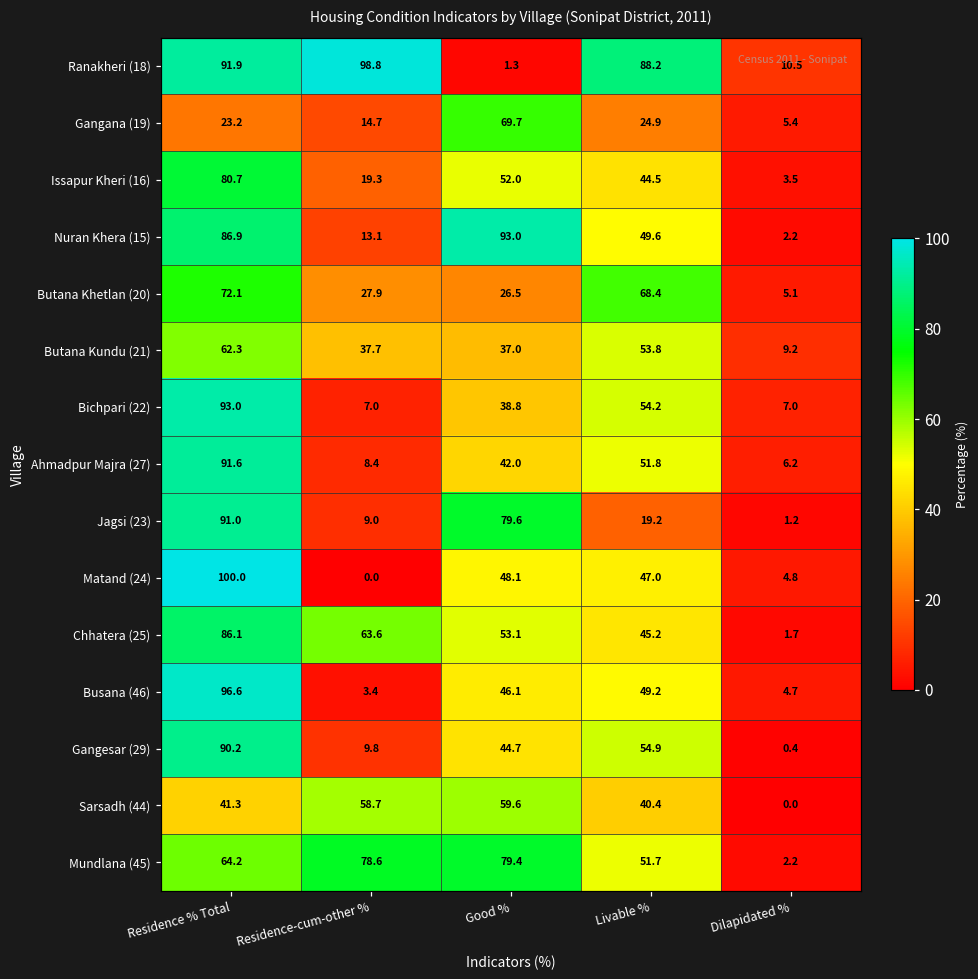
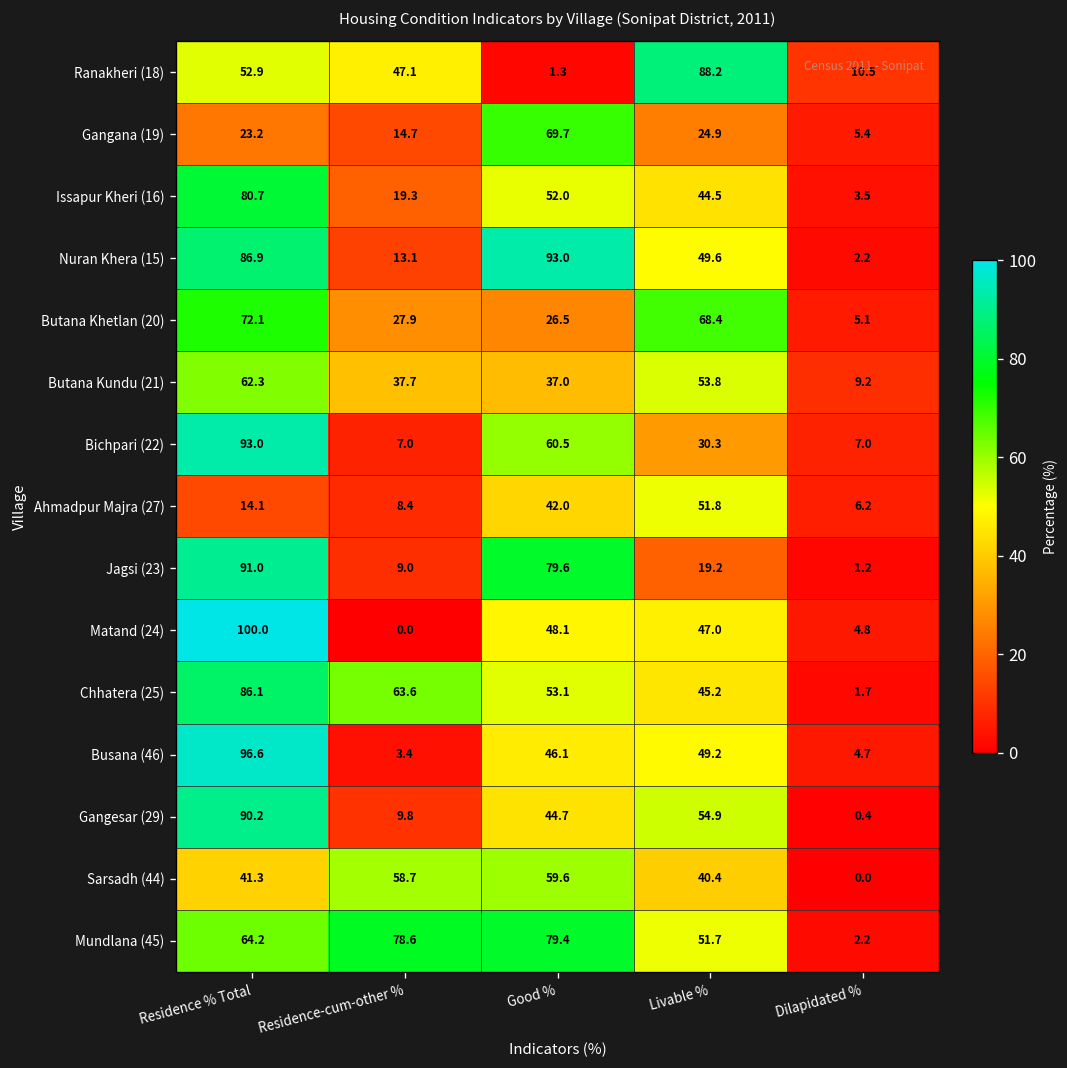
  {
    "Ranakheri (18)": {
-     "Residence % Total": 91.9,
-     "Residence-cum-other %": 98.8,
+     "Residence % Total": 52.9,
+     "Residence-cum-other %": 47.1,
      "Good %": 1.3,
      "Livable %": 88.2,
      "Dilapidated %": 2011
    },
    "Gangana (19)": {
      "Residence % Total": 23.2,
      "Residence-cum-other %": 14.7,
      "Good %": 69.7,
      "Livable %": 24.9,
      "Dilapidated %": 5.4
    },
    "Issapur Kheri (16)": {
      "Residence % Total": 80.7,
      "Residence-cum-other %": 19.3,
      "Good %": 52.0,
      "Livable %": 44.5,
      "Dilapidated %": 3.5
    },
    "Nuran Khera (15)": {
      "Residence % Total": 86.9,
      "Residence-cum-other %": 13.1,
      "Good %": 93.0,
      "Livable %": 49.6,
      "Dilapidated %": 2.2
    },
    "Butana Khetlan (20)": {
      "Residence % Total": 72.1,
      "Residence-cum-other %": 27.9,
      "Good %": 26.5,
      "Livable %": 68.4,
      "Dilapidated %": 5.1
    },
    "Butana Kundu (21)": {
      "Residence % Total": 62.3,
      "Residence-cum-other %": 37.7,
      "Good %": 37.0,
      "Livable %": 53.8,
      "Dilapidated %": 9.2
    },
    "Bichpari (22)": {
      "Residence % Total": 93.0,
      "Residence-cum-other %": 7.0,
-     "Good %": 38.8,
-     "Livable %": 54.2,
+     "Good %": 60.5,
+     "Livable %": 30.3,
      "Dilapidated %": 7.0
    },
    "Ahmadpur Majra (27)": {
-     "Residence % Total": 91.6,
+     "Residence % Total": 14.1,
      "Residence-cum-other %": 8.4,
      "Good %": 42.0,
      "Livable %": 51.8,
      "Dilapidated %": 6.2
    },
    "Jagsi (23)": {
      "Residence % Total": 91.0,
      "Residence-cum-other %": 9.0,
      "Good %": 79.6,
      "Livable %": 19.2,
      "Dilapidated %": 1.2
    },
    "Matand (24)": {
      "Residence % Total": 100.0,
      "Residence-cum-other %": 0.0,
      "Good %": 48.1,
      "Livable %": 47.0,
      "Dilapidated %": 4.8
    },
    "Chhatera (25)": {
      "Residence % Total": 86.1,
      "Residence-cum-other %": 63.6,
      "Good %": 53.1,
      "Livable %": 45.2,
      "Dilapidated %": 1.7
    },
    "Busana (46)": {
      "Residence % Total": 96.6,
      "Residence-cum-other %": 3.4,
      "Good %": 46.1,
      "Livable %": 49.2,
      "Dilapidated %": 4.7
    },
    "Gangesar (29)": {
      "Residence % Total": 90.2,
      "Residence-cum-other %": 9.8,
      "Good %": 44.7,
      "Livable %": 54.9,
      "Dilapidated %": 0.4
    },
    "Sarsadh (44)": {
      "Residence % Total": 41.3,
      "Residence-cum-other %": 58.7,
      "Good %": 59.6,
      "Livable %": 40.4,
      "Dilapidated %": 0.0
    },
    "Mundlana (45)": {
      "Residence % Total": 64.2,
      "Residence-cum-other %": 78.6,
      "Good %": 79.4,
      "Livable %": 51.7,
      "Dilapidated %": 2.2
    }
  }
